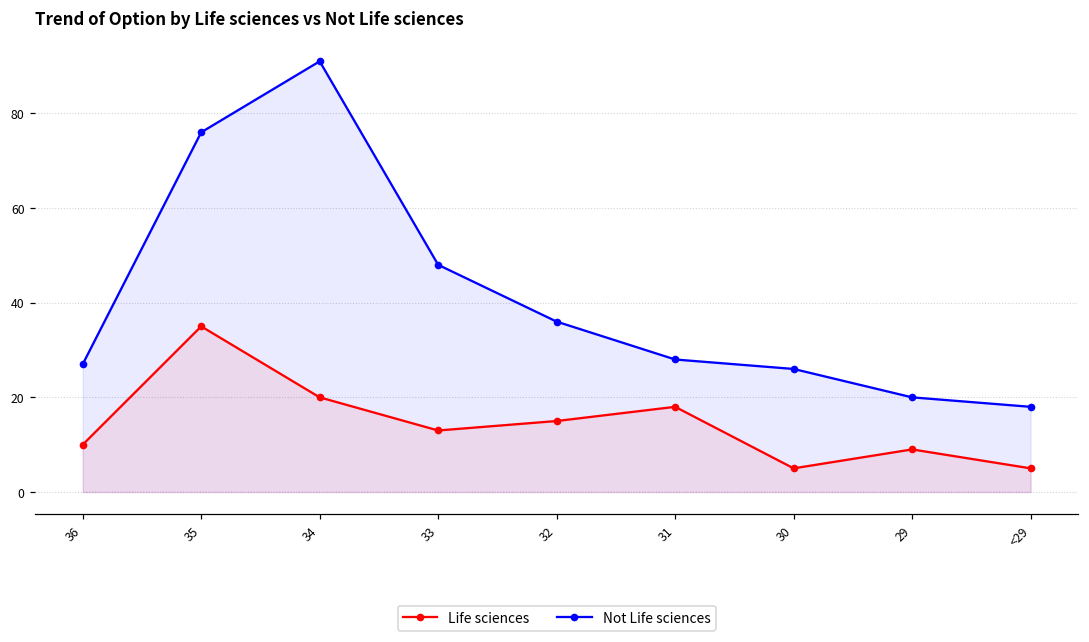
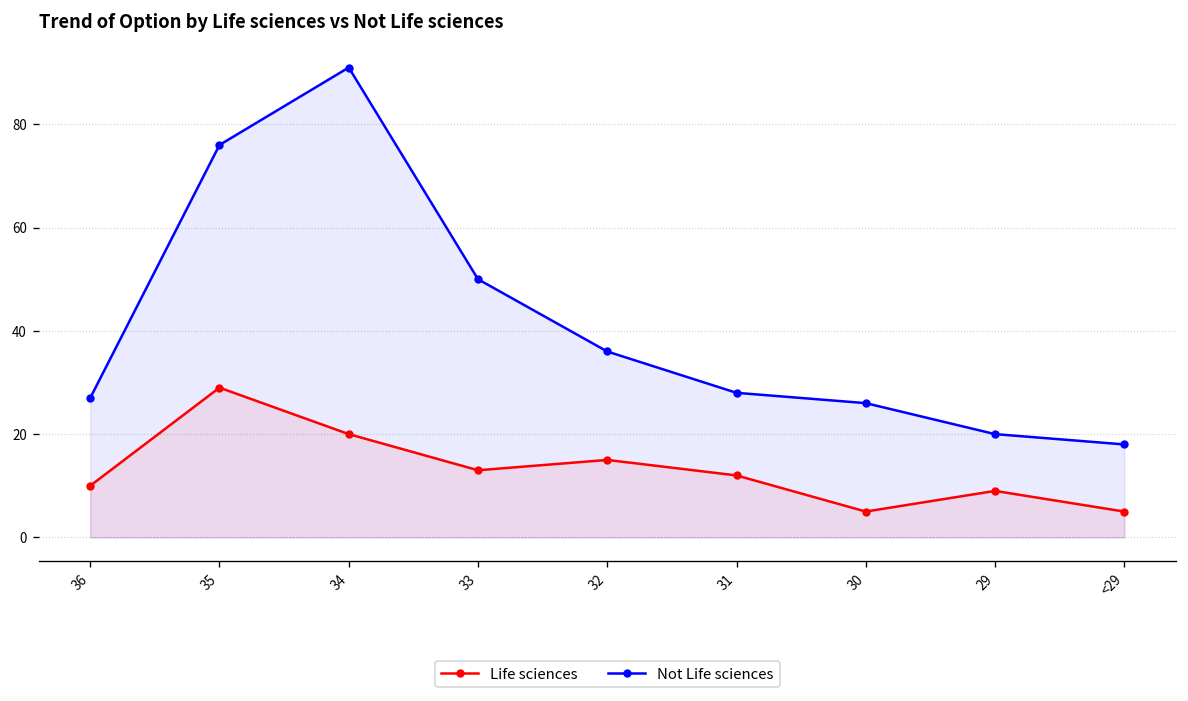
  {
    "Life sciences": {
      "36": 10,
-     "35": 35,
+     "35": 29,
      "34": 20,
      "33": 13,
      "32": 15,
-     "31": 18,
+     "31": 12,
      "30": 5,
      "29": 9,
      "<29": 5
    },
    "Not Life sciences": {
      "36": 27,
      "35": 76,
      "34": 91,
-     "33": 48,
+     "33": 50,
      "32": 36,
      "31": 28,
      "30": 26,
      "29": 20,
      "<29": 18
    }
  }
